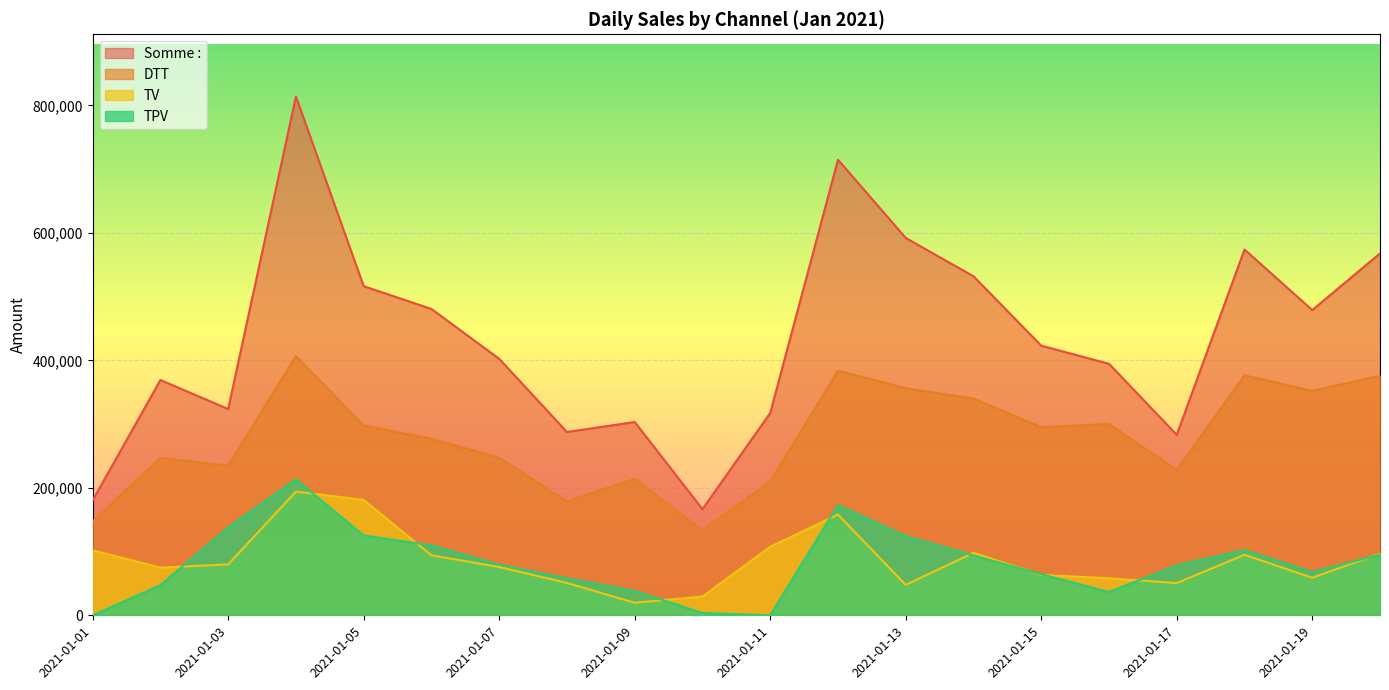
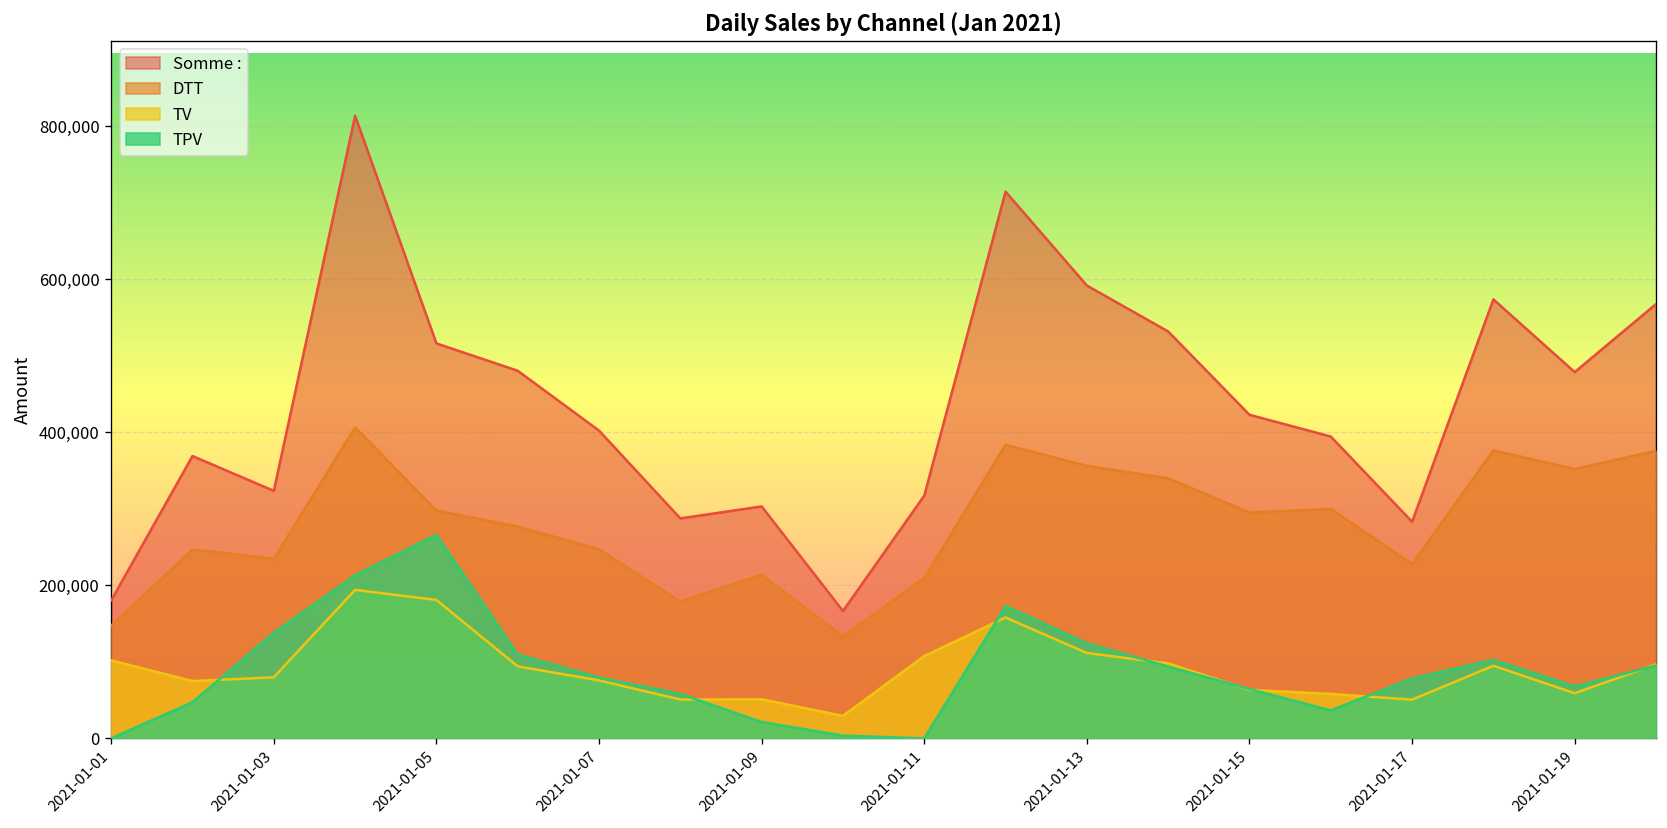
  {
    "TV": {
      "2021-01-01": "100,000",
      "2021-01-03": "80,000",
      "2021-01-05": "180,000",
-     "2021-01-09": "20,000",
+     "2021-01-09": "50,000",
      "2021-01-11": "110,000",
-     "2021-01-13": "50,000",
+     "2021-01-13": "110,000",
      "2021-01-17": "50,000",
      "2021-01-19": "60,000"
    },
    "TPV": {
      "2021-01-01": "0",
      "2021-01-03": "140,000",
-     "2021-01-05": "130,000",
-     "2021-01-09": "40,000",
+     "2021-01-05": "270,000",
+     "2021-01-09": "20,000",
      "2021-01-11": "0",
      "2021-01-13": "120,000",
      "2021-01-17": "80,000",
      "2021-01-19": "70,000"
    }
  }
